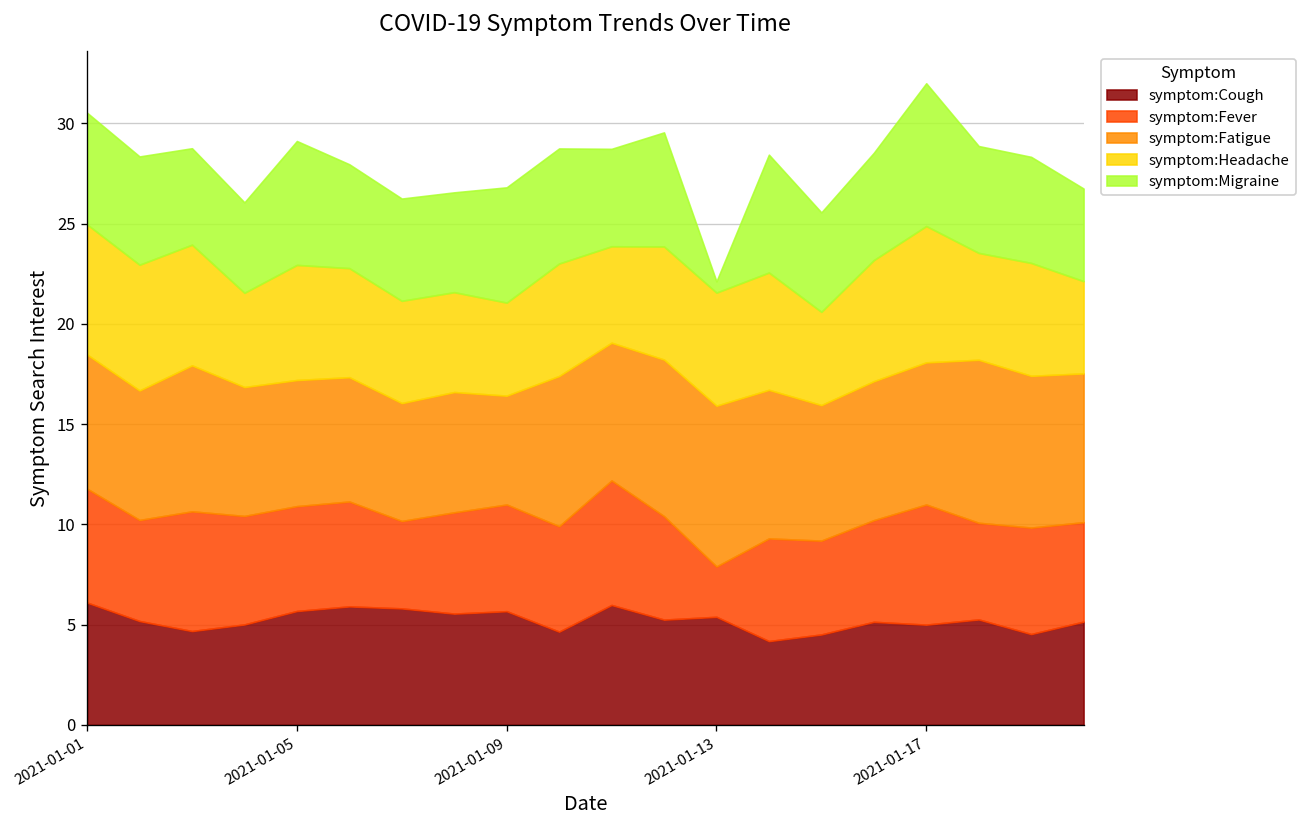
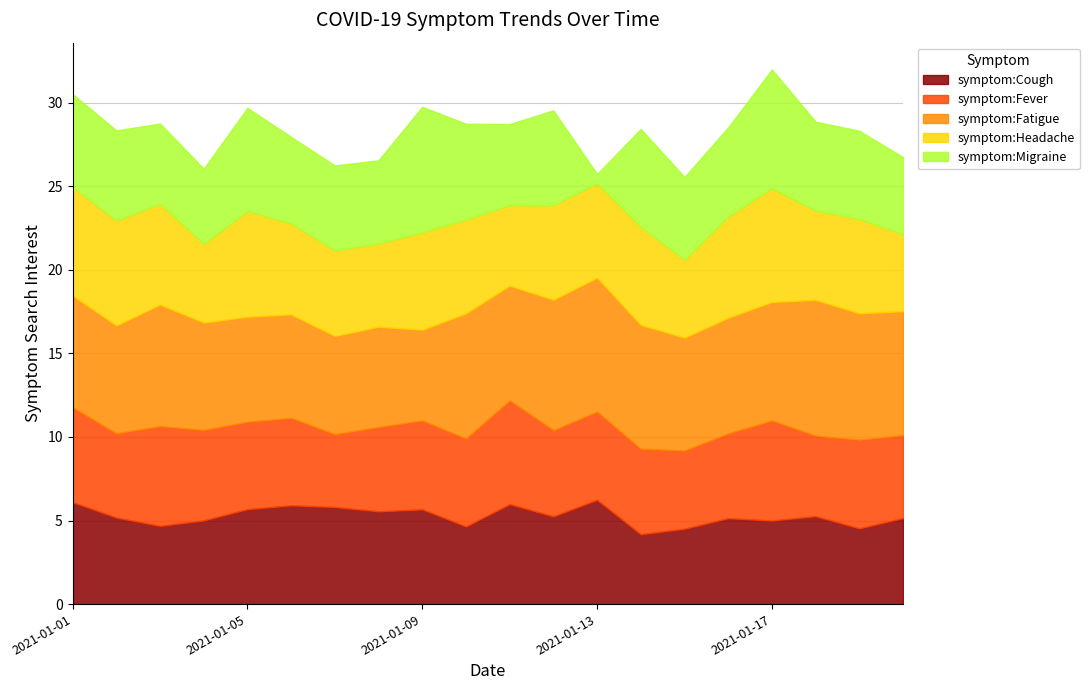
  {
    "symptom:Cough": {
      "2021-01-01": 6.1,
      "2021-01-05": 5.7,
      "2021-01-09": 5.7,
-     "2021-01-13": 5.4,
+     "2021-01-13": 6.2,
      "2021-01-17": 5.0
    },
    "symptom:Fever": {
      "2021-01-01": 5.7,
      "2021-01-05": 5.2,
      "2021-01-09": 5.3,
-     "2021-01-13": 2.5,
+     "2021-01-13": 5.3,
      "2021-01-17": 6.0
    },
    "symptom:Fatigue": {
      "2021-01-01": 6.7,
      "2021-01-05": 6.3,
      "2021-01-09": 5.4,
      "2021-01-13": 8.0,
      "2021-01-17": 7.1
    },
    "symptom:Headache": {
      "2021-01-01": 6.5,
-     "2021-01-05": 5.7,
-     "2021-01-09": 4.6,
+     "2021-01-05": 6.3,
+     "2021-01-09": 5.8,
      "2021-01-13": 5.6,
      "2021-01-17": 6.8
    },
    "symptom:Migraine": {
      "2021-01-01": 5.6,
      "2021-01-05": 6.2,
-     "2021-01-09": 5.8,
+     "2021-01-09": 7.5,
      "2021-01-13": 0.6,
      "2021-01-17": 7.1
    }
  }
